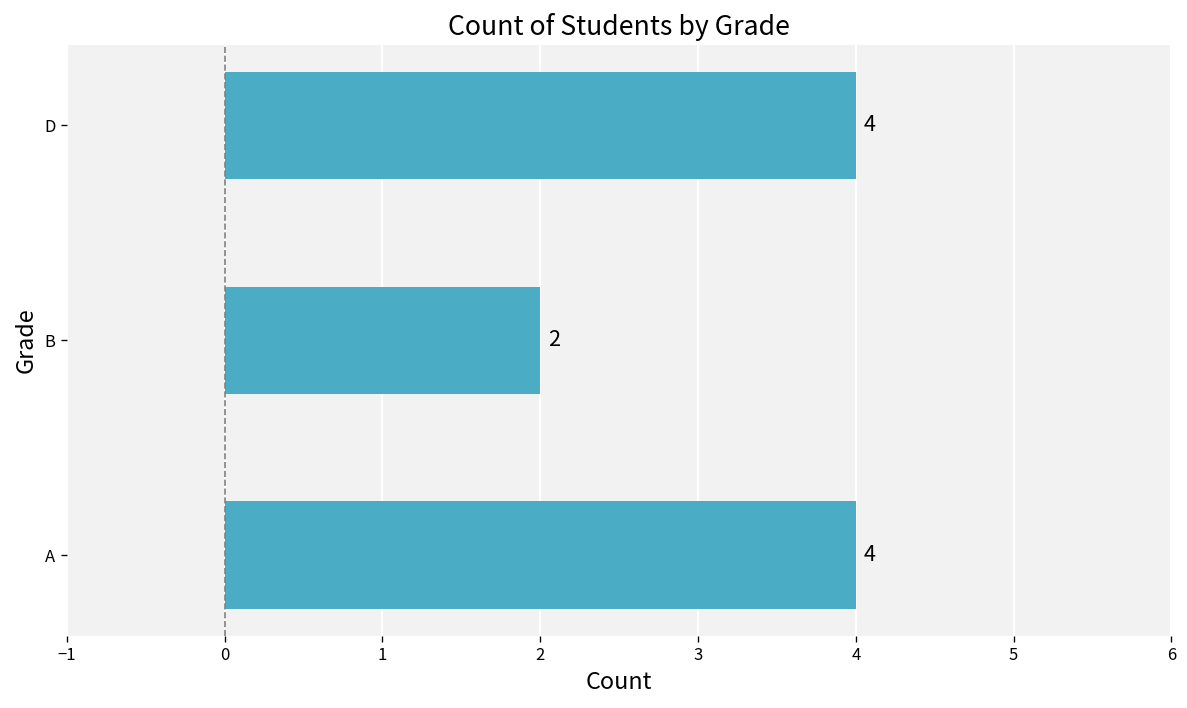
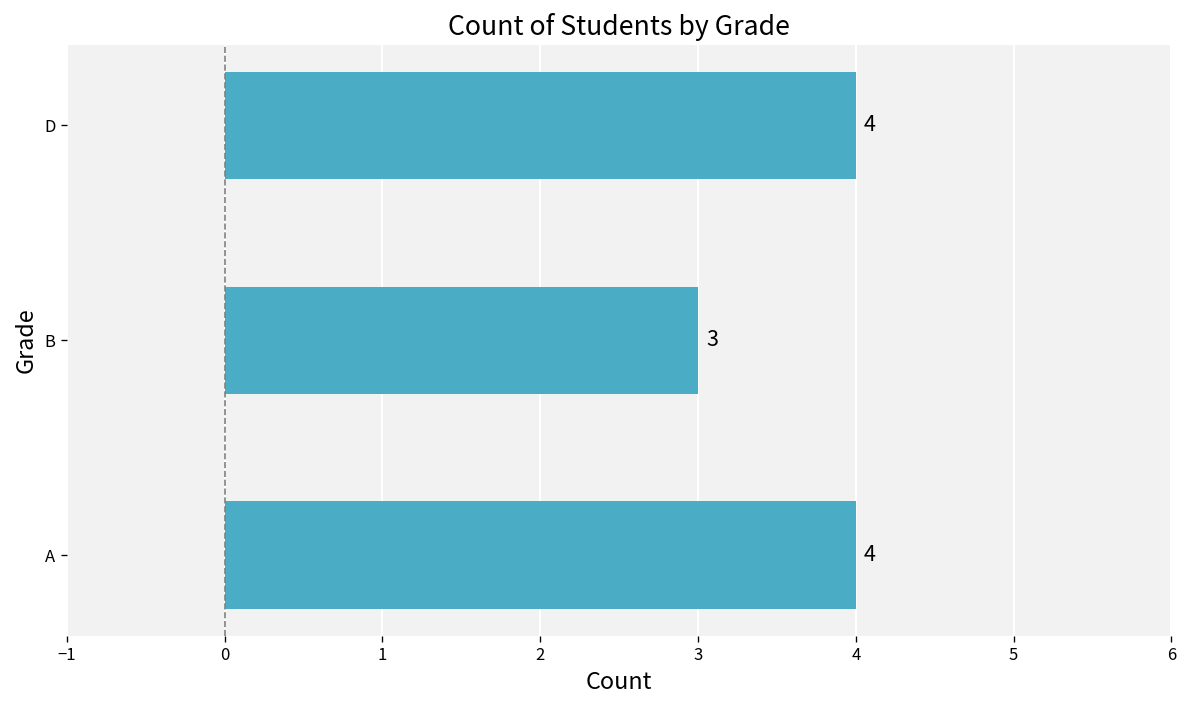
  {
    "D": 4,
-   "B": 2,
+   "B": 3,
    "A": 4
  }
